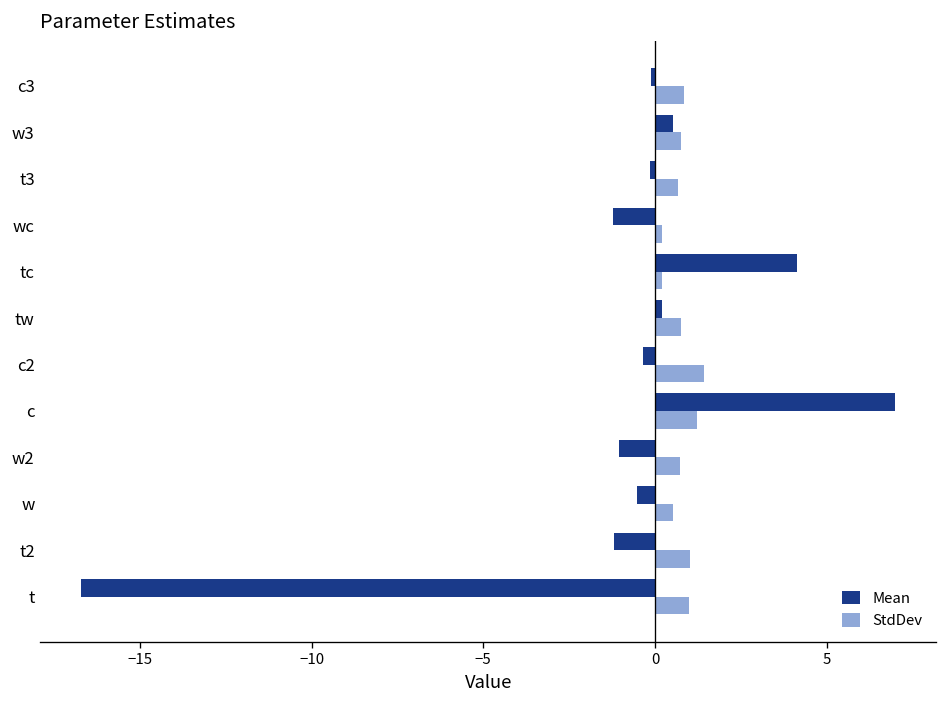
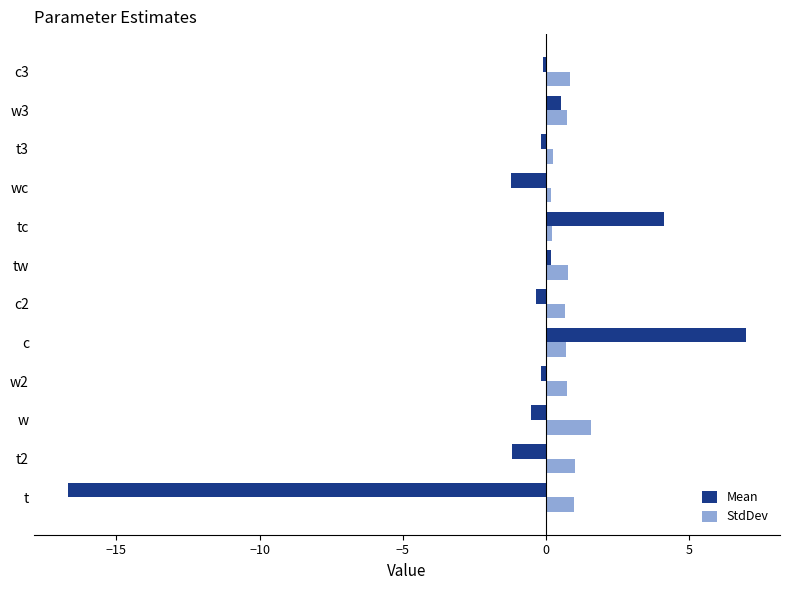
  {
    "Mean": {
      "c3": -0.1,
      "w3": 0.5,
      "t3": -0.2,
      "wc": -1.2,
      "tc": 4.1,
      "tw": 0.2,
      "c2": -0.4,
      "c": 7.0,
-     "w2": -1.1,
+     "w2": -0.2,
      "w": -0.5,
      "t2": -1.2,
      "t": -16.7
    },
    "StdDev": {
      "c3": 0.9,
      "w3": 0.7,
-     "t3": 0.7,
+     "t3": 0.3,
      "wc": 0.2,
      "tc": 0.2,
      "tw": 0.8,
-     "c2": 1.4,
-     "c": 1.2,
+     "c2": 0.7,
+     "c": 0.7,
      "w2": 0.7,
-     "w": 0.5,
+     "w": 1.6,
      "t2": 1.0,
      "t": 1.0
    }
  }
